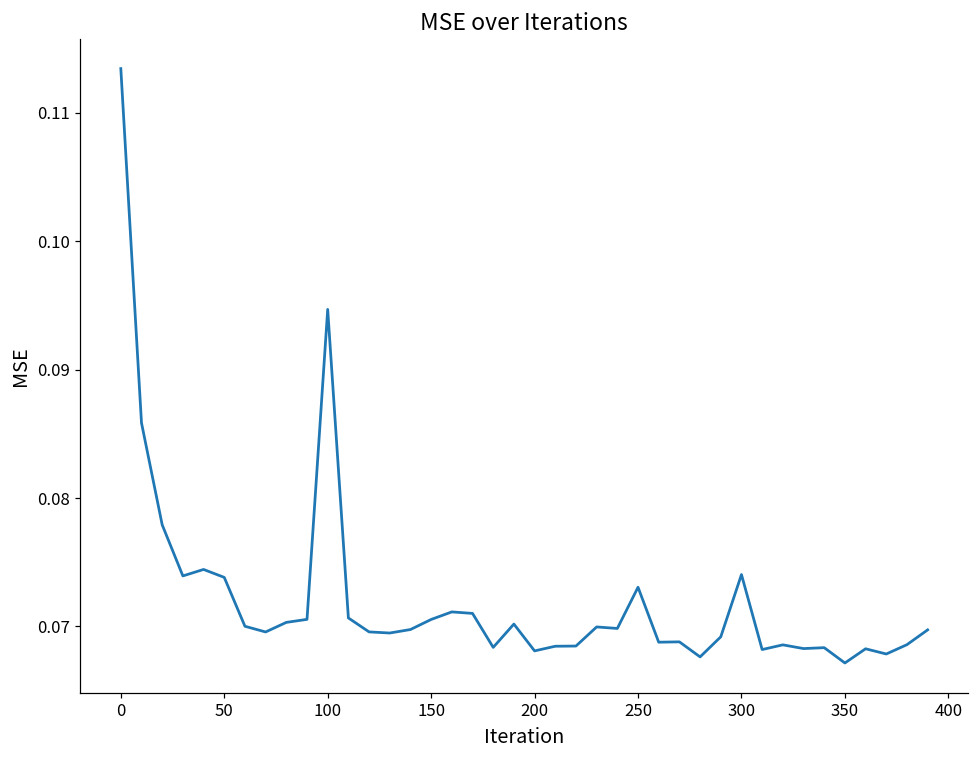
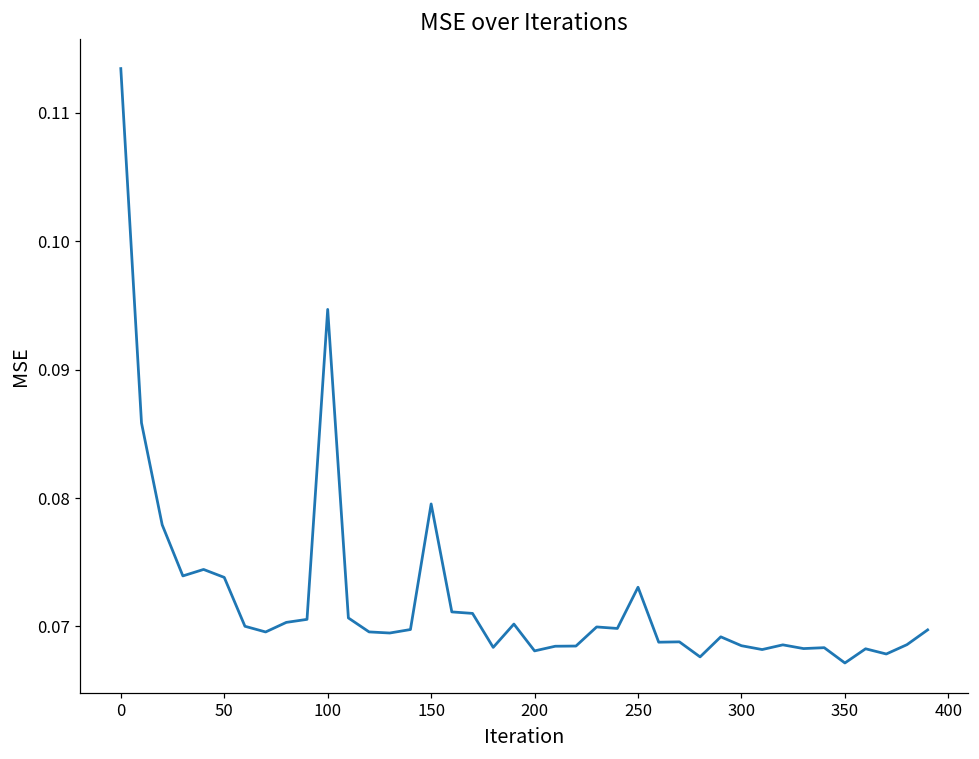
  {
    "0": 0.1134,
    "50": 0.0738,
    "100": 0.0947,
-   "150": 0.0705,
+   "150": 0.0795,
    "200": 0.0681,
    "250": 0.0731,
-   "300": 0.0740,
+   "300": 0.0685,
    "350": 0.0672
  }
